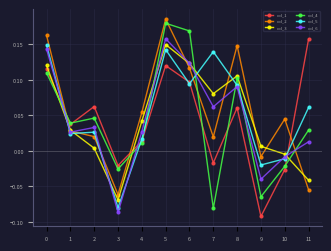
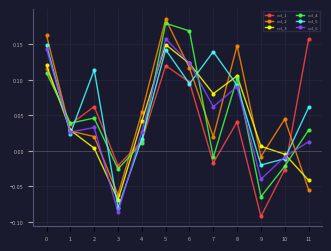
  {
    "col_1": {
      "0": 0.12,
      "2": 0.06,
      "3": -0.02,
      "5": 0.12,
      "7": -0.02,
-     "8": 0.06,
+     "8": 0.04,
      "9": -0.09,
      "10": -0.03,
      "11": 0.16
    },
    "col_2": {
      "0": 0.16,
      "2": 0.02,
      "3": -0.06,
      "4": 0.05,
      "5": 0.19,
      "6": 0.12,
      "7": 0.02,
      "8": 0.15,
      "9": -0.01,
      "10": 0.04,
      "11": -0.05
    },
    "col_3": {
      "0": 0.12,
      "2": 0.00,
      "3": -0.07,
      "4": 0.04,
      "5": 0.15,
      "7": 0.08,
      "9": 0.01,
      "10": 0.00,
      "11": -0.04
    },
    "col_4": {
      "0": 0.11,
      "2": 0.05,
      "3": -0.03,
      "5": 0.18,
      "6": 0.17,
-     "7": -0.08,
+     "7": -0.01,
      "9": -0.06,
      "10": -0.02,
      "11": 0.03
    },
    "col_5": {
      "0": 0.15,
-     "2": 0.03,
+     "2": 0.11,
      "3": -0.08,
      "5": 0.14,
      "7": 0.14,
      "9": -0.02,
      "11": 0.06
    },
    "col_6": {
      "0": 0.14,
      "2": 0.03,
      "3": -0.09,
      "4": 0.03,
      "5": 0.16,
      "7": 0.06,
      "9": -0.04,
      "11": 0.01
    }
  }
